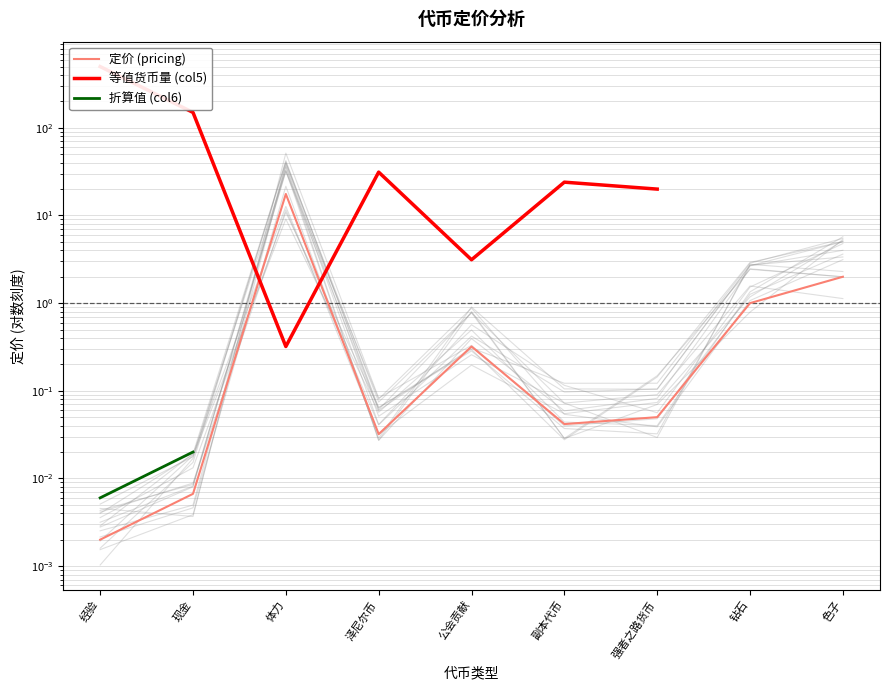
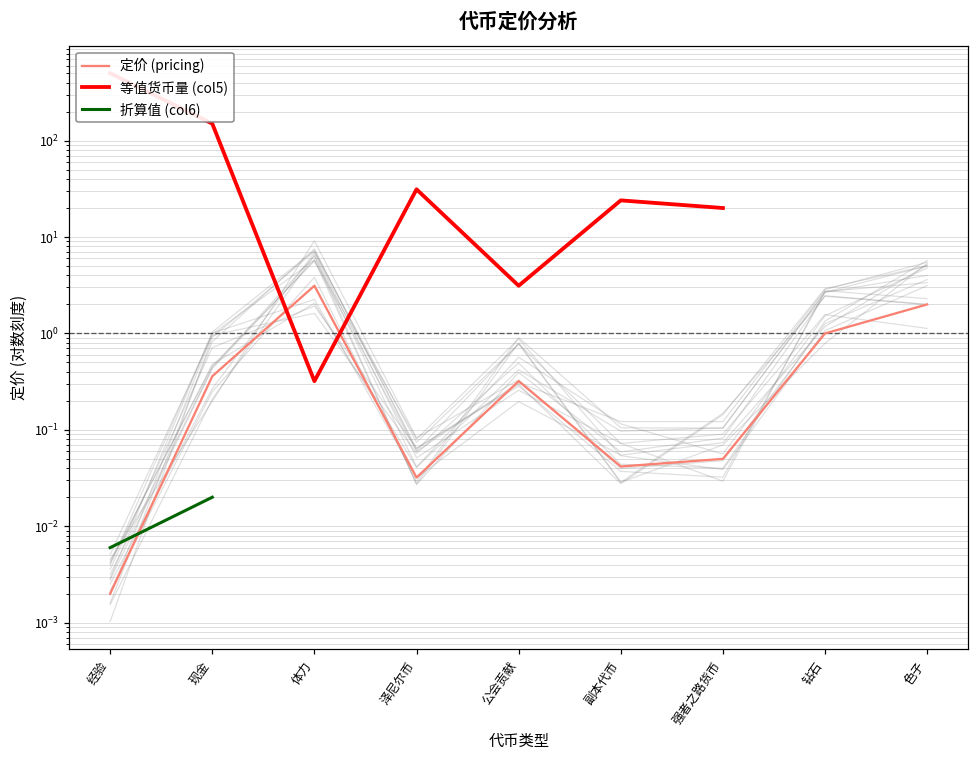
  {
    "定价 (pricing)": {
-     "现金": 0.007,
-     "体力": 18
+     "现金": 0.36,
+     "体力": 3.1
    },
    "等值货币量 (col5)": {
      "现金": 150,
      "体力": 0.32,
      "泽尼尔币": 31,
      "公会贡献": 3.1,
      "副本代币": 24,
      "强者之路货币": 20
    },
    "折算值 (col6)": {
      "经验": 0.006
    }
  }
